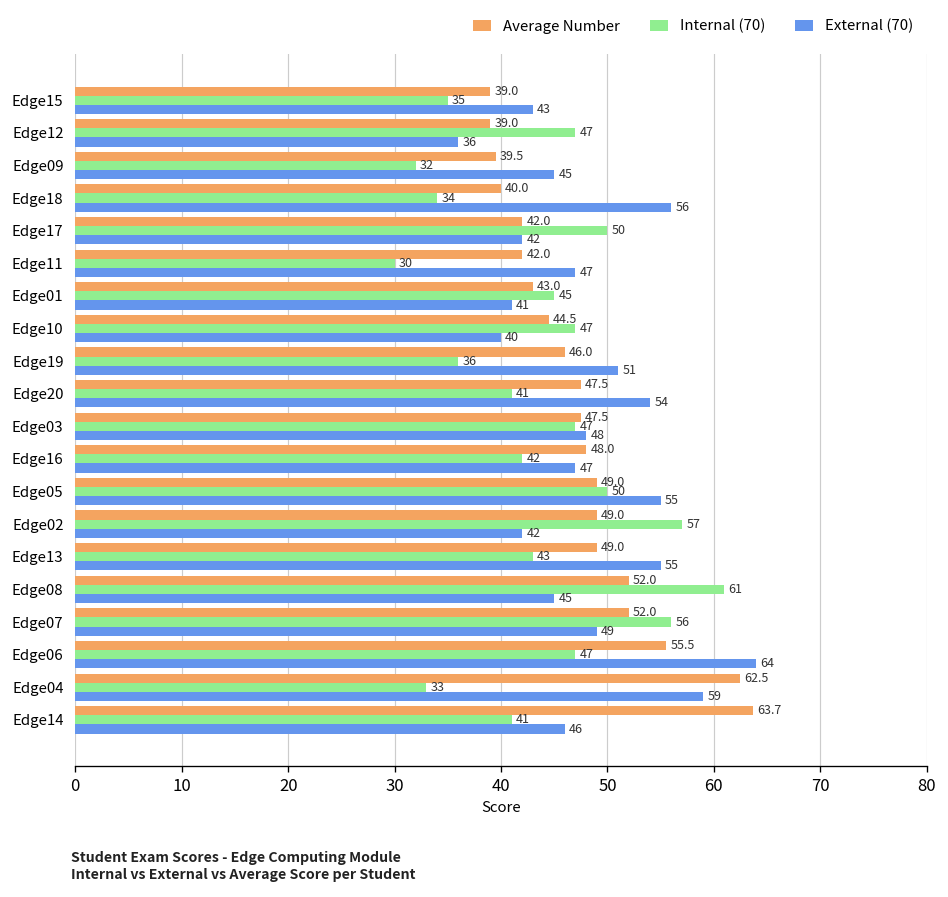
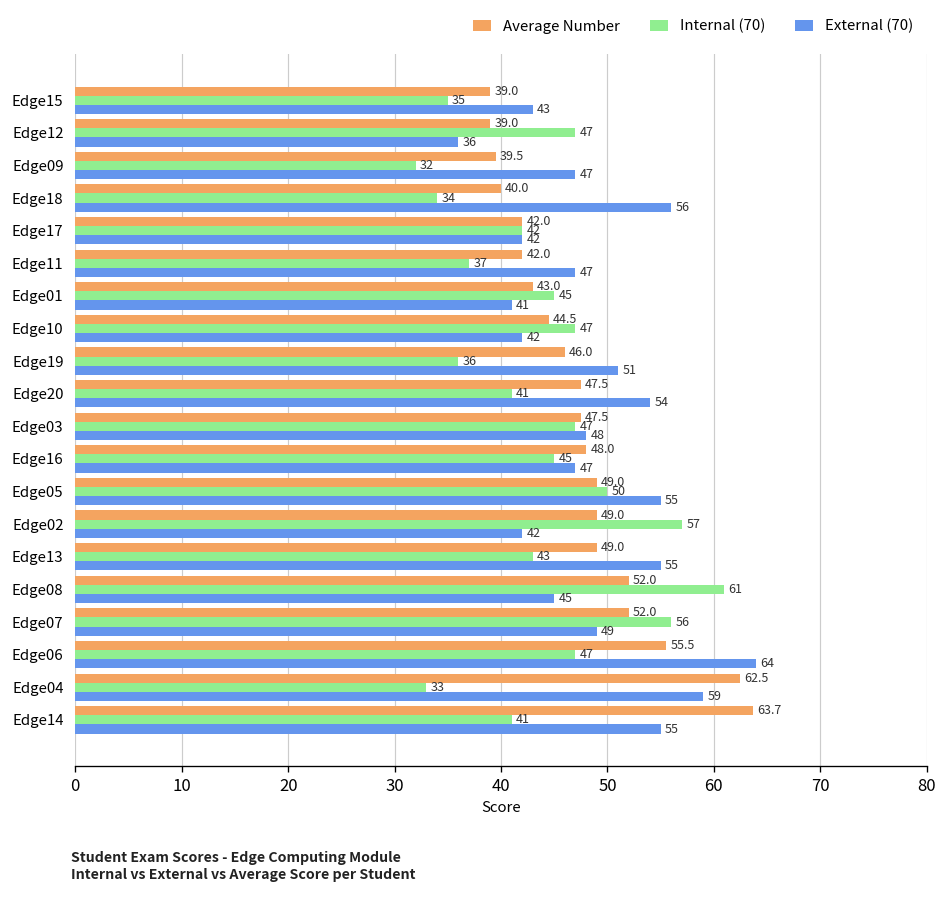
  {
    "Average Number": {
      "Edge15": 39.0,
      "Edge12": 39.0,
      "Edge09": 39.5,
      "Edge18": 40.0,
      "Edge17": 42.0,
      "Edge11": 42.0,
      "Edge01": 43.0,
      "Edge10": 44.5,
      "Edge19": 46.0,
      "Edge20": 47.5,
      "Edge03": 47,
      "Edge16": 48.0,
      "Edge05": 49.0,
      "Edge02": 49.0,
      "Edge13": 49.0,
      "Edge08": 52.0,
      "Edge07": 52.0,
      "Edge06": 55.5,
      "Edge04": 62.5,
      "Edge14": 63.7
    },
    "Internal (70)": {
      "Edge15": 35,
      "Edge12": 47,
      "Edge09": 32,
      "Edge18": 34,
-     "Edge17": 50,
-     "Edge11": 30,
+     "Edge17": 42,
+     "Edge11": 37,
      "Edge01": 45,
      "Edge10": 47,
      "Edge19": 36,
      "Edge20": 41,
-     "Edge16": 42,
+     "Edge16": 45,
      "Edge02": 57,
      "Edge13": 43,
      "Edge08": 61,
      "Edge07": 56,
      "Edge06": 47,
      "Edge04": 33,
      "Edge14": 41
    },
    "External (70)": {
      "Edge15": 43,
      "Edge12": 36,
-     "Edge09": 45,
+     "Edge09": 47,
      "Edge18": 56,
      "Edge11": 47,
      "Edge01": 41,
-     "Edge10": 40,
+     "Edge10": 42,
      "Edge19": 51,
      "Edge20": 54,
      "Edge03": 48,
      "Edge16": 47,
      "Edge05": 55,
      "Edge02": 42,
      "Edge13": 55,
      "Edge08": 45,
      "Edge07": 49,
      "Edge06": 64,
      "Edge04": 59,
-     "Edge14": 46
+     "Edge14": 55
    }
  }
